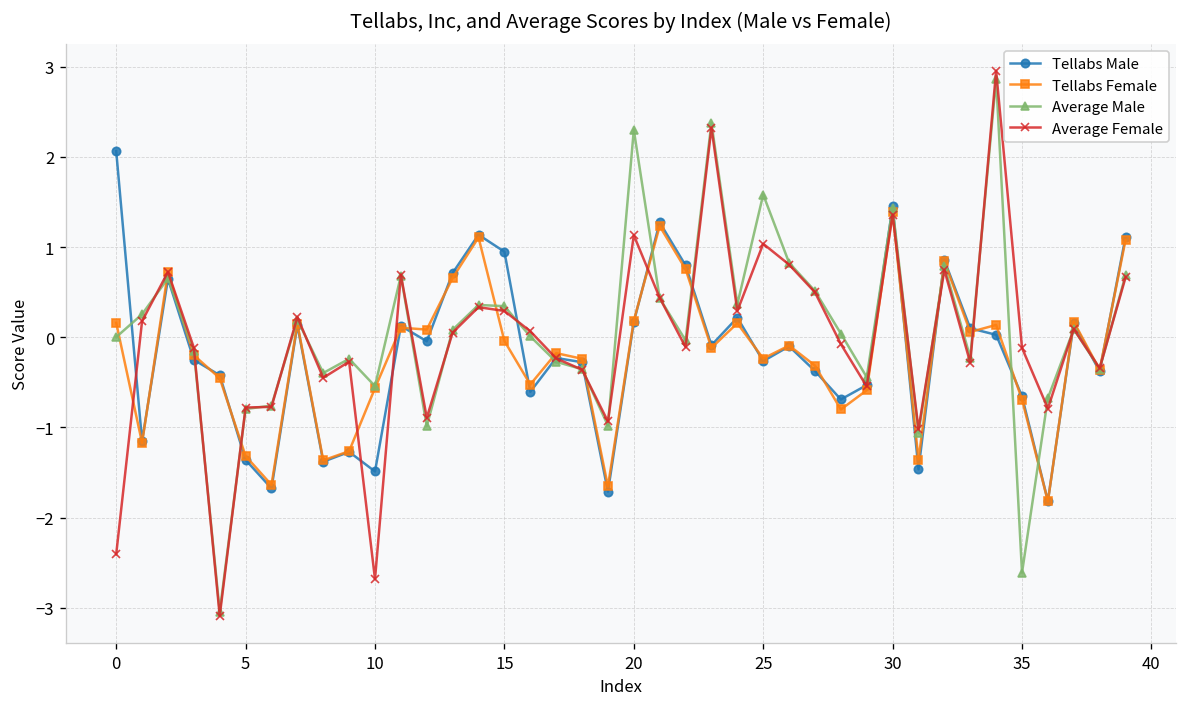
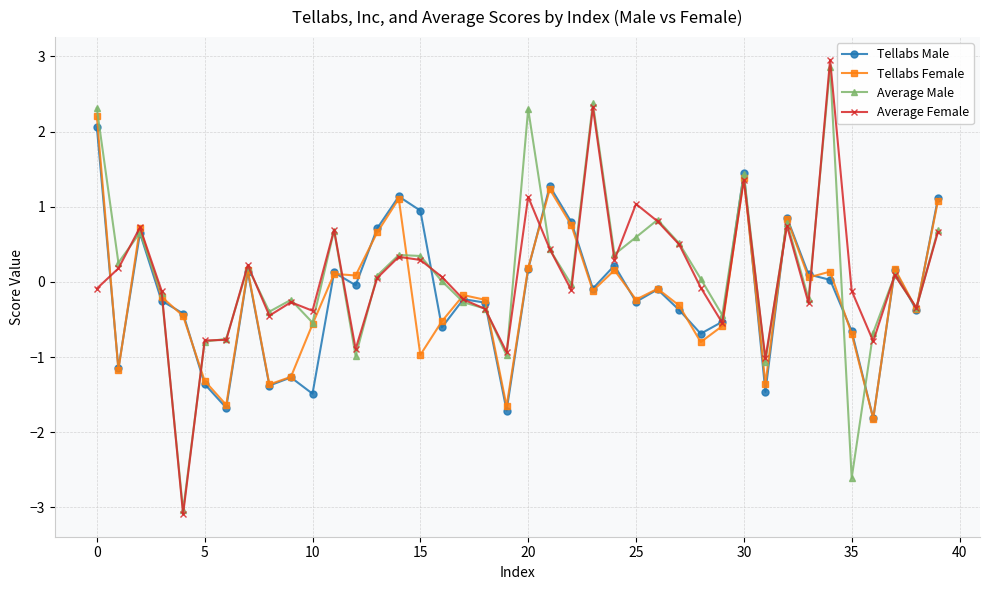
  {
    "Tellabs Male": {
      "0": 2.1,
      "5": -1.4,
      "10": -1.5,
      "15": 0.9,
      "35": -0.7
    },
    "Tellabs Female": {
-     "0": 0.2,
+     "0": 2.2,
      "5": -1.3,
-     "15": 0.0,
+     "15": -1.0,
      "35": -0.7
    },
    "Average Male": {
-     "0": 0.0,
+     "0": 2.3,
      "15": 0.3,
      "20": 2.3,
-     "25": 1.6,
+     "25": 0.6,
      "35": -2.6
    },
    "Average Female": {
-     "0": -2.4,
-     "10": -2.7,
+     "0": -0.1,
+     "10": -0.4,
      "15": 0.3,
      "20": 1.1,
      "25": 1.0,
      "35": -0.1
    }
  }
